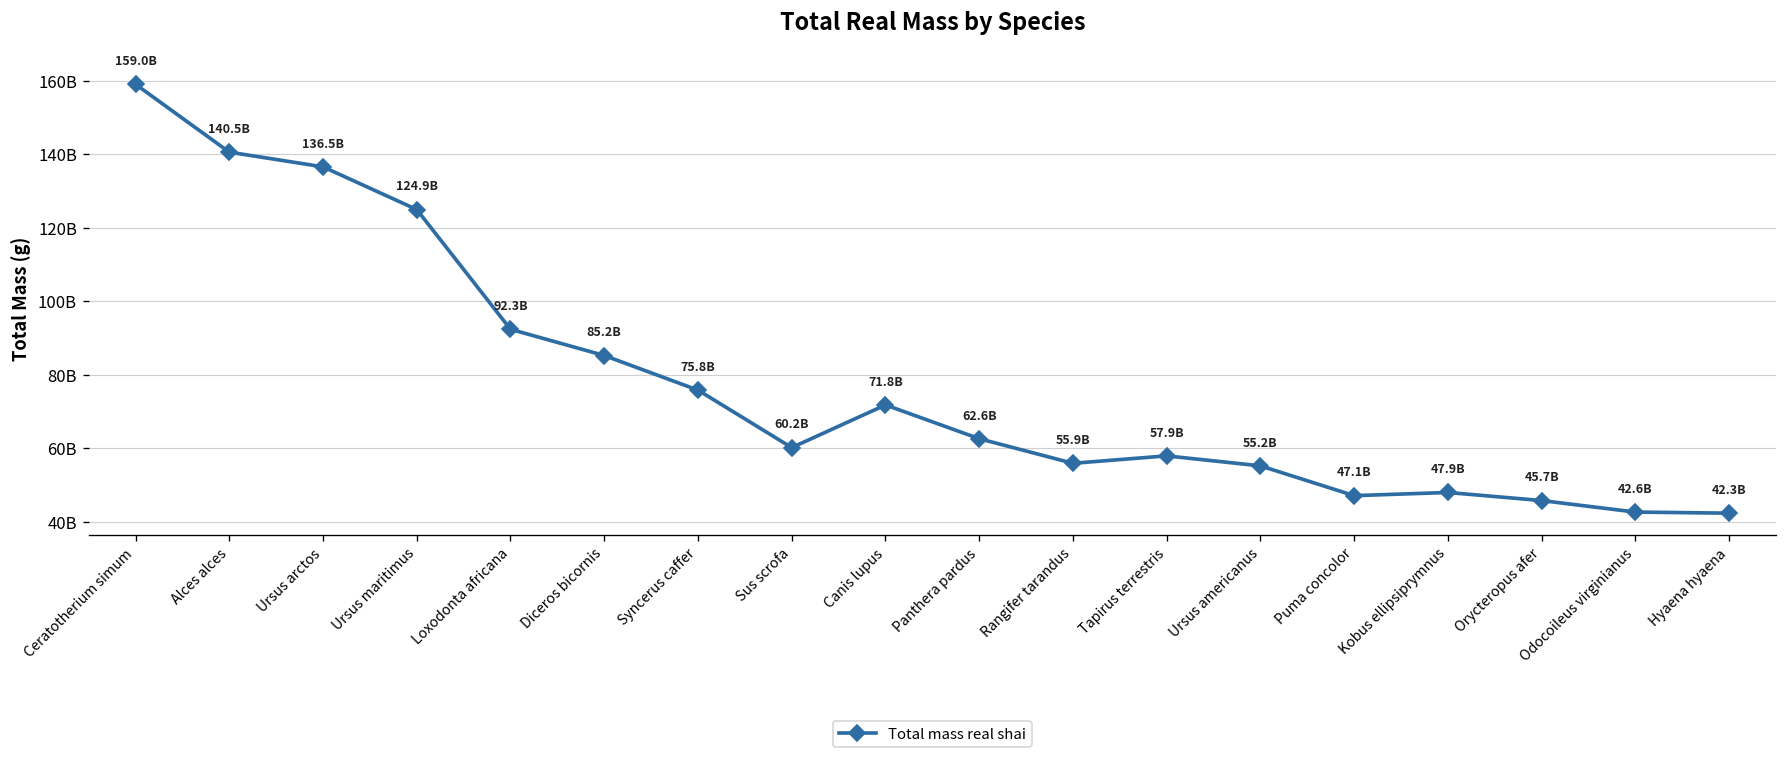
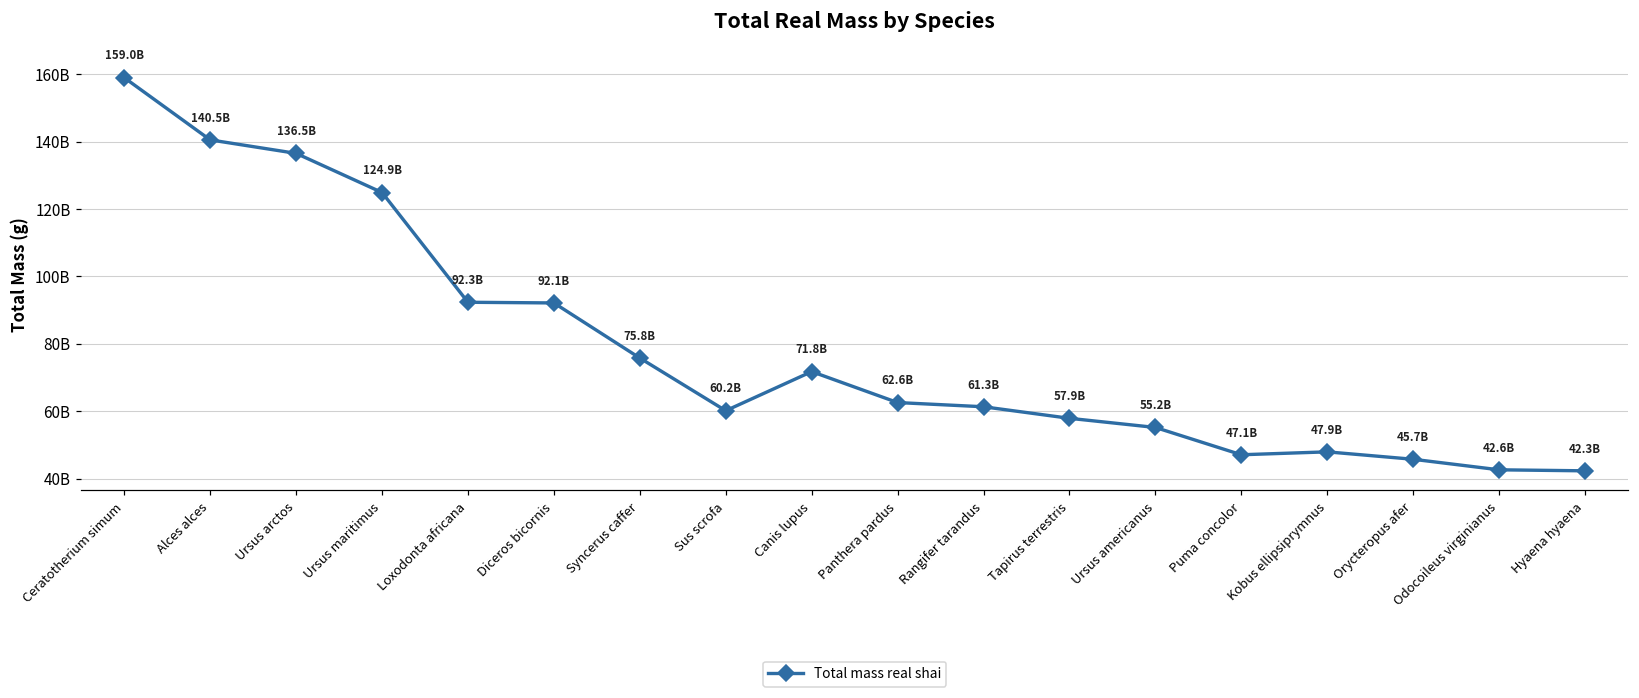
  {
    "Ceratotherium simum": "159.0B",
    "Alces alces": "140.5B",
    "Ursus arctos": "136.5B",
    "Ursus maritimus": "124.9B",
    "Loxodonta africana": "92.3B",
-   "Diceros bicornis": "85.2B",
+   "Diceros bicornis": "92.1B",
    "Syncerus caffer": "75.8B",
    "Sus scrofa": "60.2B",
    "Canis lupus": "71.8B",
    "Panthera pardus": "62.6B",
-   "Rangifer tarandus": "55.9B",
+   "Rangifer tarandus": "61.3B",
    "Tapirus terrestris": "57.9B",
    "Ursus americanus": "55.2B",
    "Puma concolor": "47.1B",
    "Kobus ellipsiprymnus": "47.9B",
    "Orycteropus afer": "45.7B",
    "Odocoileus virginianus": "42.6B",
    "Hyaena hyaena": "42.3B"
  }
